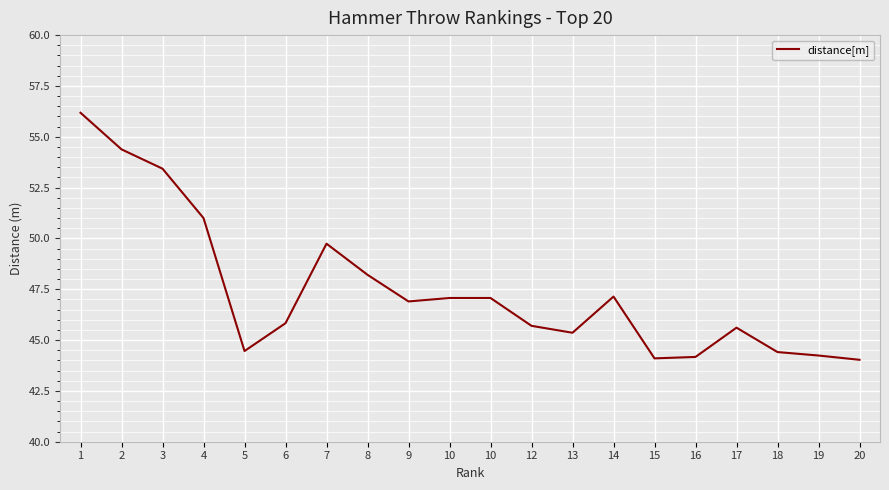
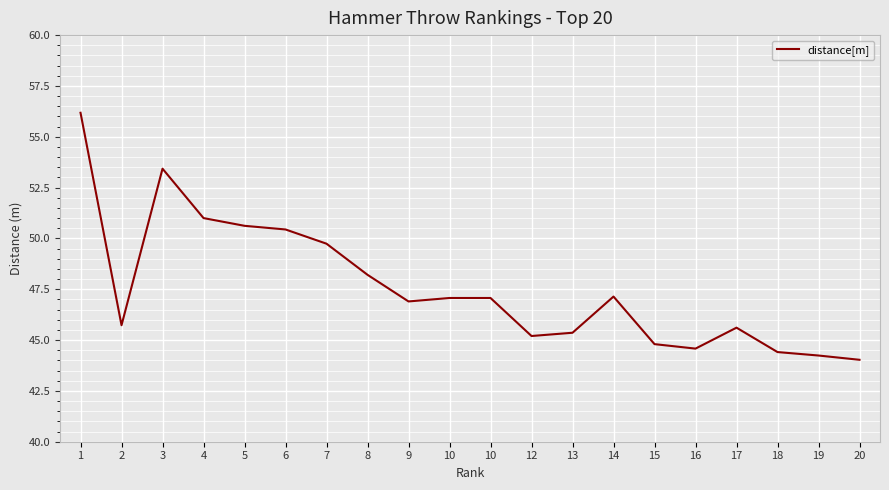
  {
    "1": 56.2,
-   "2": 54.4,
+   "2": 45.7,
    "3": 53.4,
    "4": 51.0,
-   "5": 44.5,
-   "6": 45.8,
+   "5": 50.6,
+   "6": 50.4,
    "7": 49.7,
    "8": 48.2,
    "9": 46.9,
-   "12": 45.7,
+   "12": 45.2,
    "13": 45.4,
    "14": 47.1,
-   "15": 44.1,
-   "16": 44.2,
+   "15": 44.8,
+   "16": 44.6,
    "17": 45.6,
    "18": 44.4,
    "19": 44.2,
    "20": 44.0
  }
